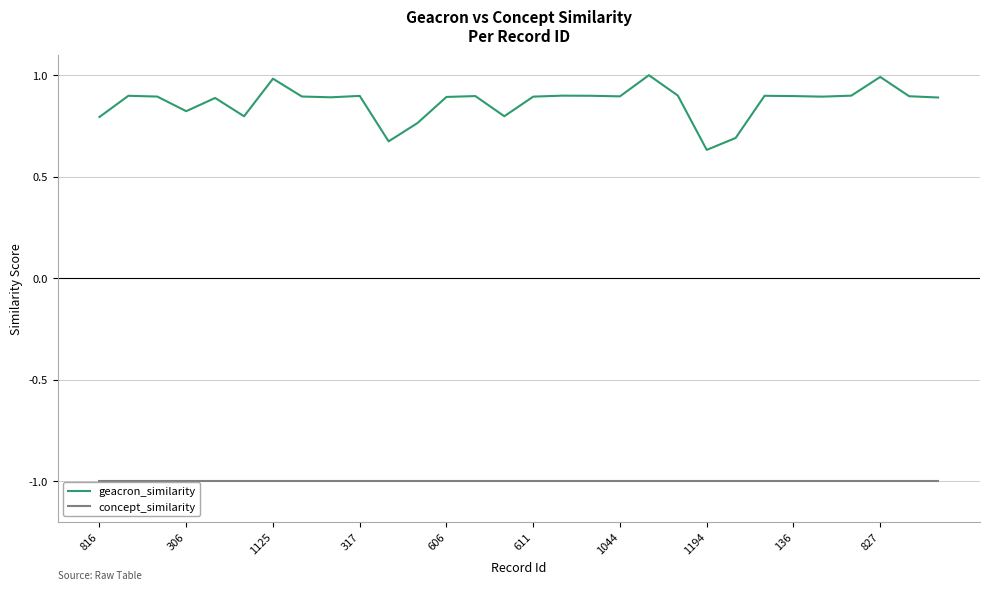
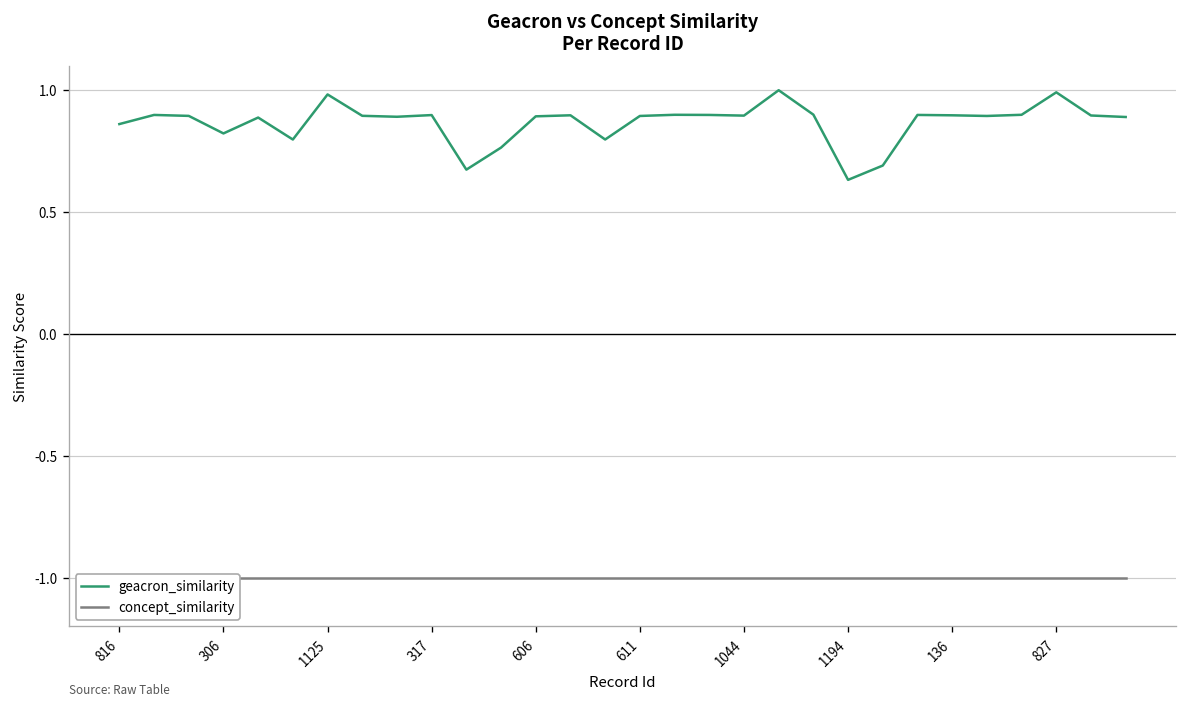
  {
    "geacron_similarity": {
-     "816": 0.79,
+     "816": 0.86,
      "306": 0.82,
      "1125": 0.98,
      "317": 0.90,
      "606": 0.89,
      "611": 0.89,
      "1044": 0.90,
      "1194": 0.63,
      "136": 0.90,
      "827": 0.99
    },
    "concept_similarity": {
      "816": -1.00,
      "306": -1.00,
      "1125": -1.00,
      "317": -1.00,
      "606": -1.00,
      "611": -1.00,
      "1044": -1.00,
      "1194": -1.00,
      "136": -1.00,
      "827": -1.00
    }
  }
